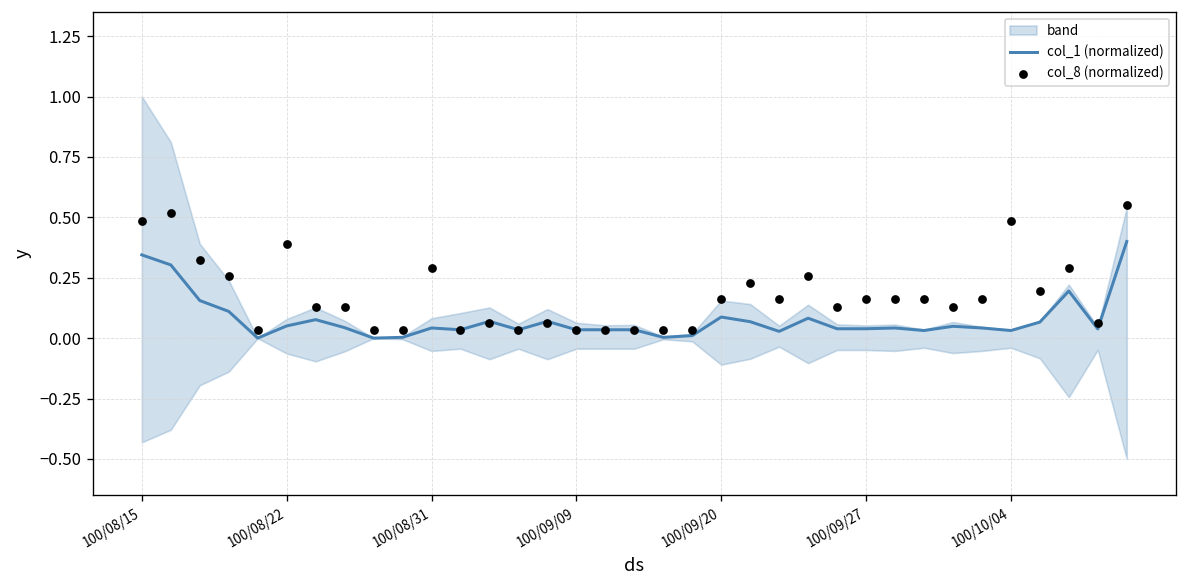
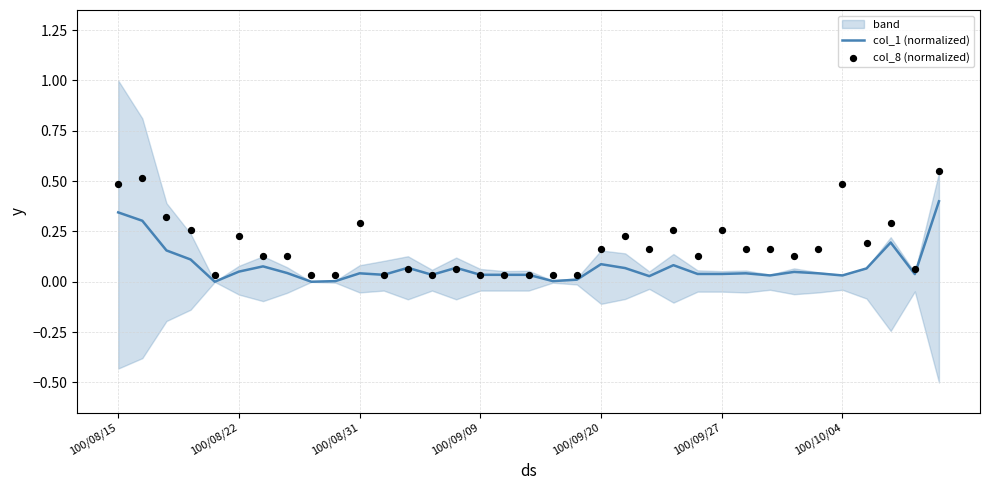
  {
    "col_8 (normalized)": {
-     "100/08/22": 0.39,
-     "100/09/27": 0.16
+     "100/08/22": 0.23,
+     "100/09/27": 0.26
    }
  }
